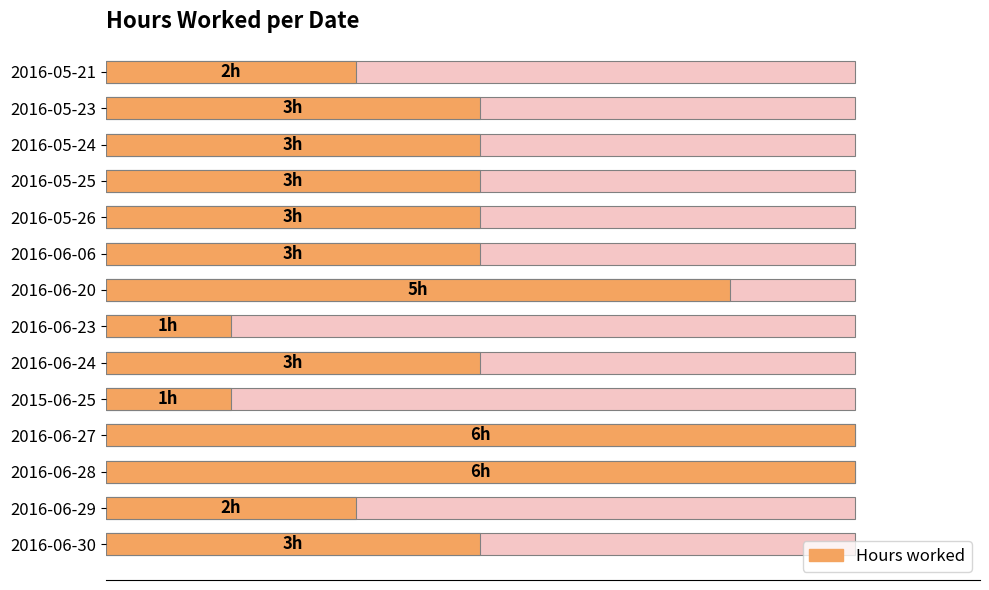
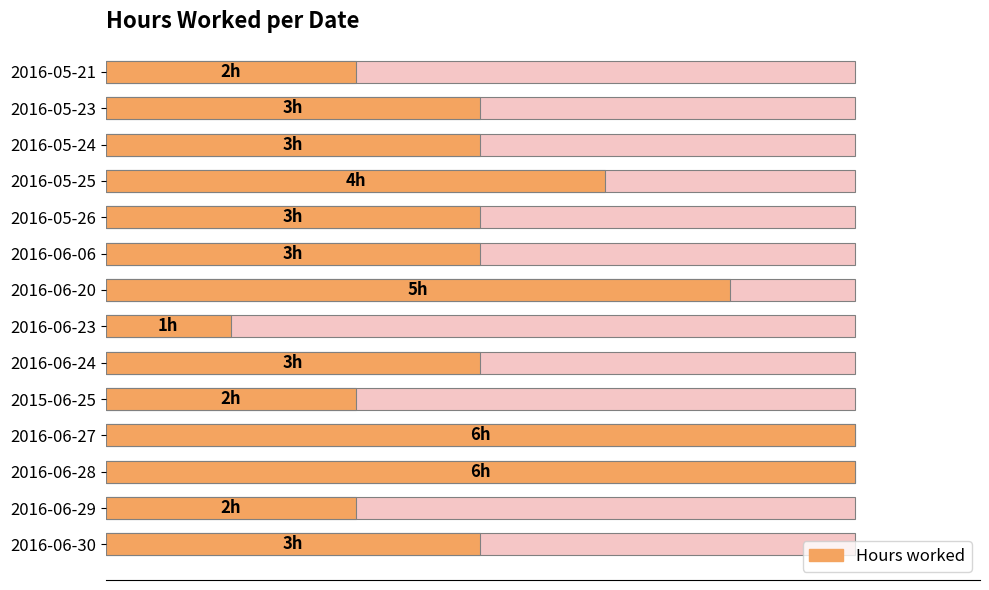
  {
    "Hours worked": {
-     "2016-05-25": "3h",
-     "2015-06-25": "1h",
+     "2016-05-25": "4h",
+     "2015-06-25": "2h",
      "2016-06-27": "6h",
      "2016-06-28": "6h"
    }
  }
